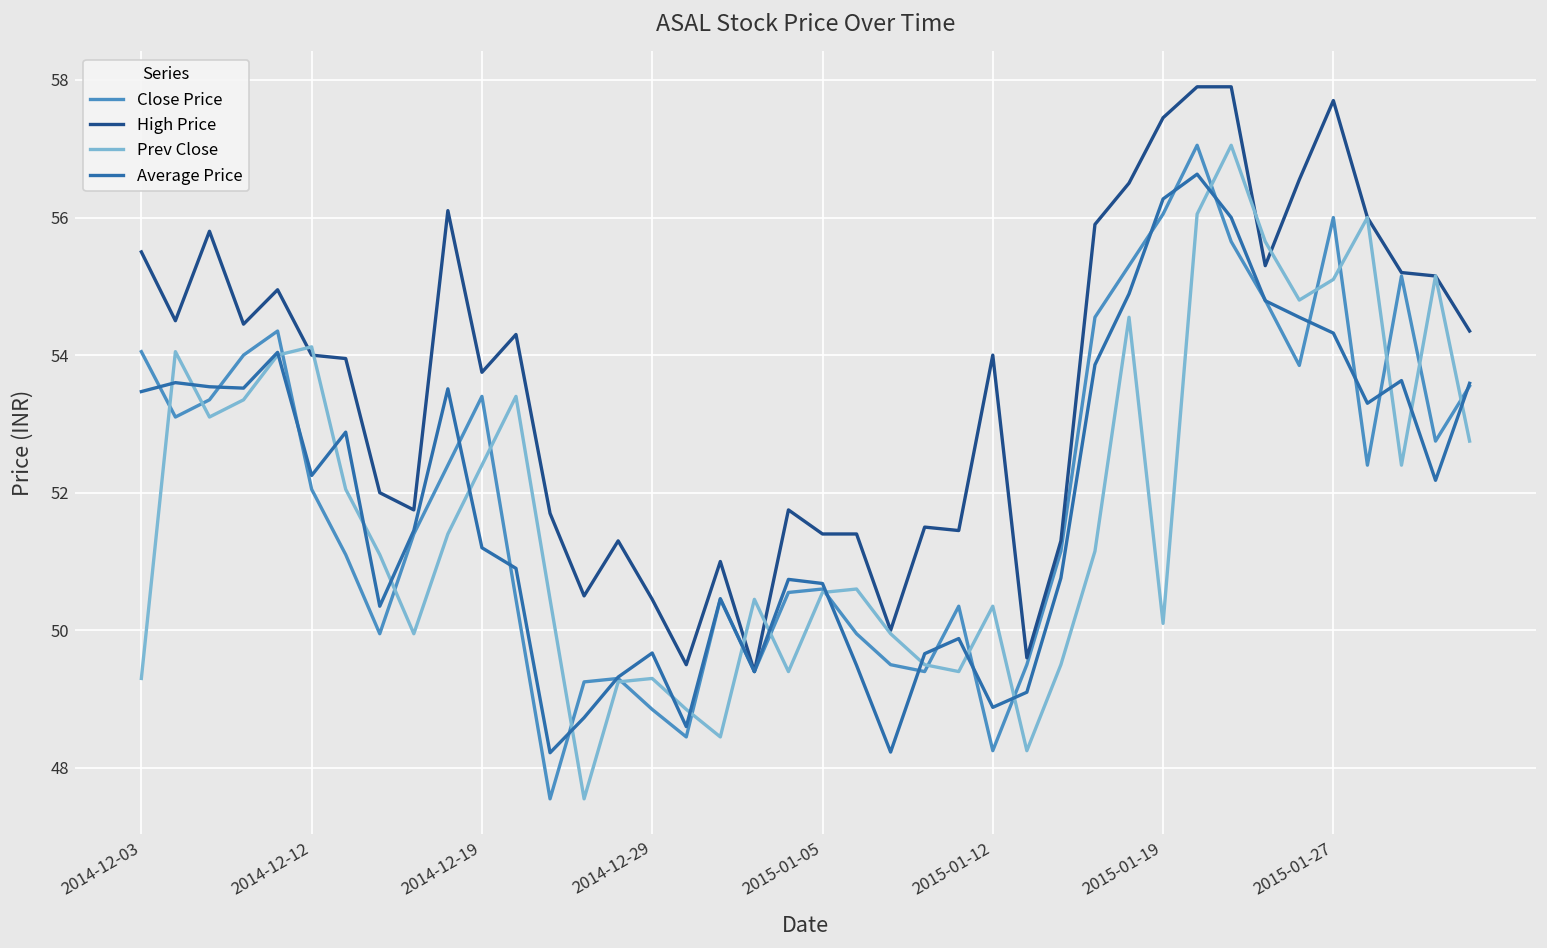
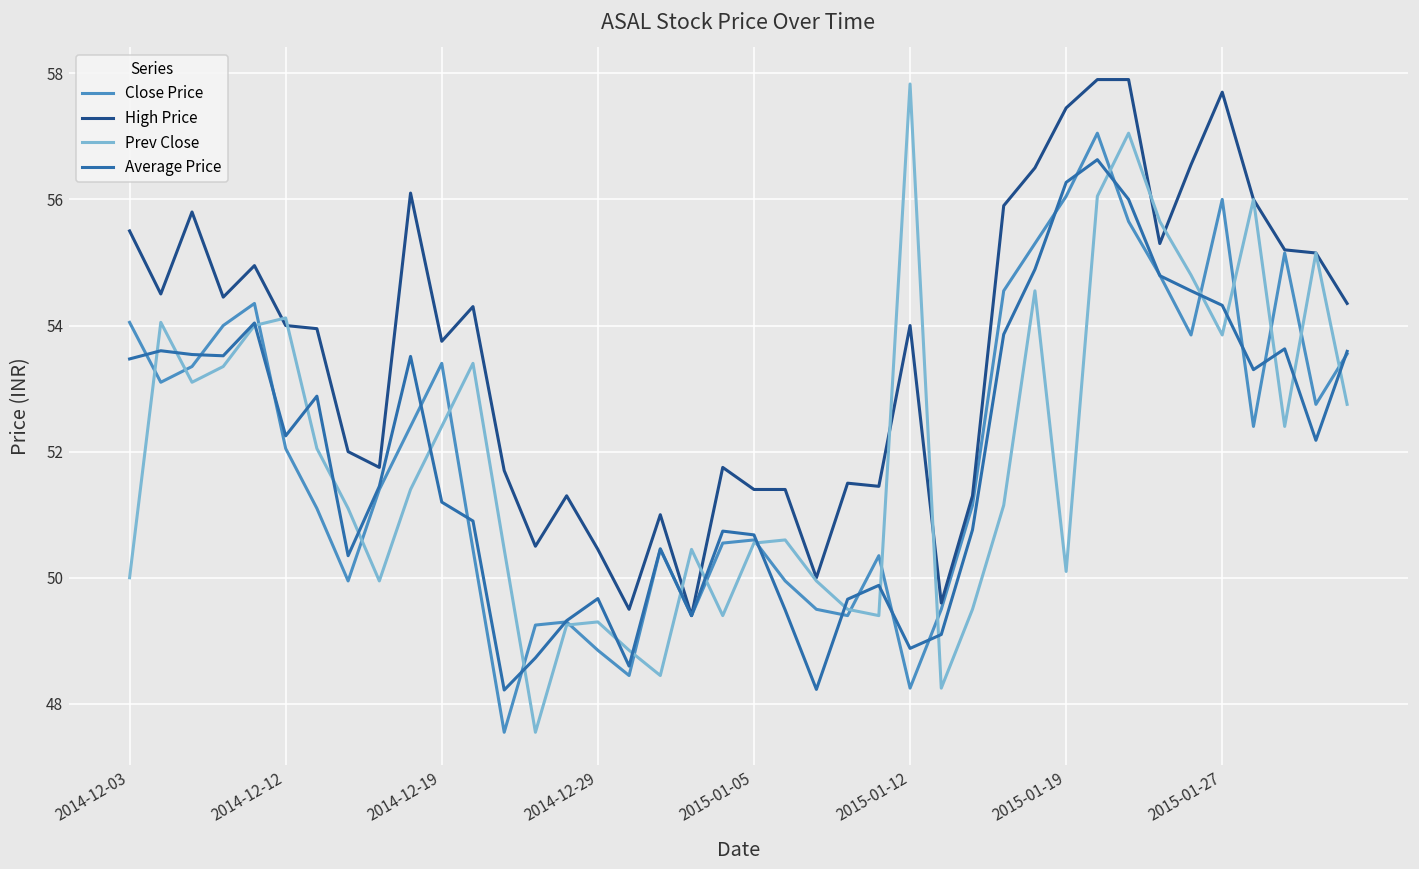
  {
    "Prev Close": {
-     "2014-12-03": 49.3,
+     "2014-12-03": 50.0,
      "2014-12-12": 54.1,
      "2014-12-19": 52.4,
      "2014-12-29": 49.3,
      "2015-01-05": 50.6,
-     "2015-01-12": 50.4,
+     "2015-01-12": 57.8,
      "2015-01-19": 50.1,
-     "2015-01-27": 55.1
+     "2015-01-27": 53.9
    }
  }
